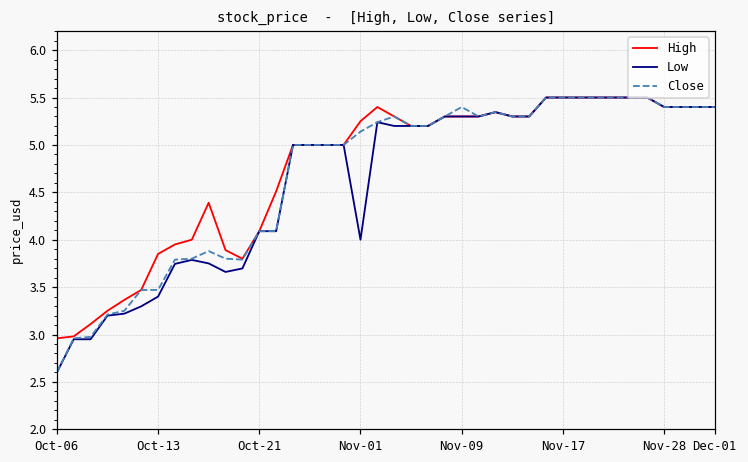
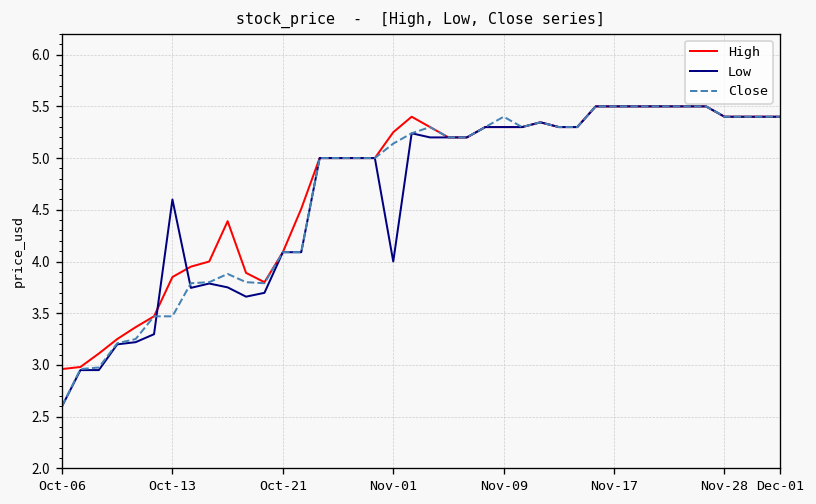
  {
    "High": {
      "Oct-06": 3.0,
      "Oct-13": 3.9,
      "Nov-01": 5.3
    },
    "Low": {
-     "Oct-13": 3.4,
+     "Oct-13": 4.6,
      "Nov-01": 4.0
    },
    "Close": {
      "Oct-13": 3.5,
      "Nov-01": 5.1,
      "Nov-09": 5.4
    }
  }
